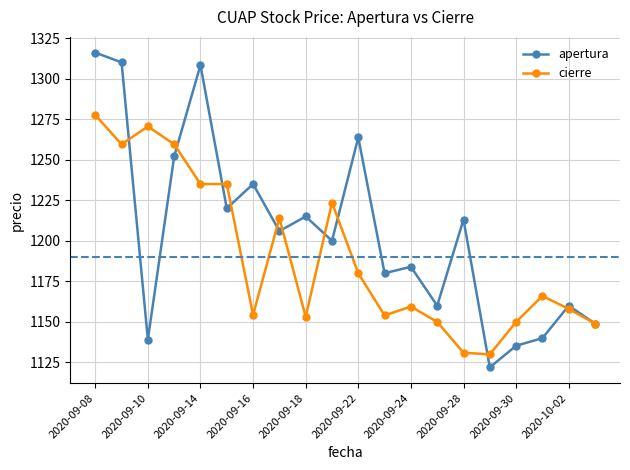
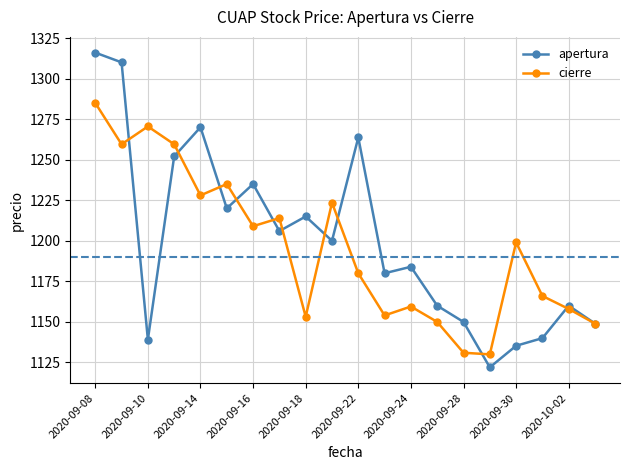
  {
    "apertura": {
      "2020-09-08": 1316,
      "2020-09-10": 1139,
-     "2020-09-14": 1308,
+     "2020-09-14": 1270,
      "2020-09-16": 1235,
      "2020-09-18": 1215,
      "2020-09-22": 1264,
      "2020-09-24": 1184,
-     "2020-09-28": 1213,
+     "2020-09-28": 1150,
      "2020-09-30": 1135,
      "2020-10-02": 1160
    },
    "cierre": {
-     "2020-09-08": 1278,
+     "2020-09-08": 1285,
      "2020-09-10": 1271,
-     "2020-09-14": 1235,
-     "2020-09-16": 1154,
+     "2020-09-14": 1228,
+     "2020-09-16": 1209,
      "2020-09-18": 1153,
      "2020-09-22": 1180,
      "2020-09-24": 1160,
      "2020-09-28": 1131,
-     "2020-09-30": 1150,
+     "2020-09-30": 1199,
      "2020-10-02": 1158
    }
  }
